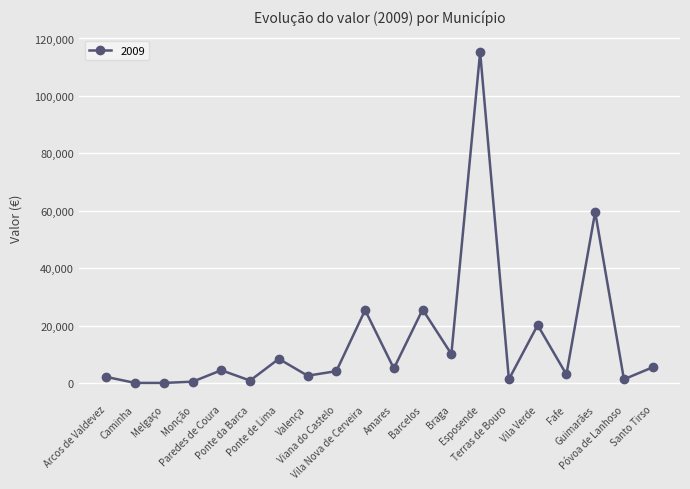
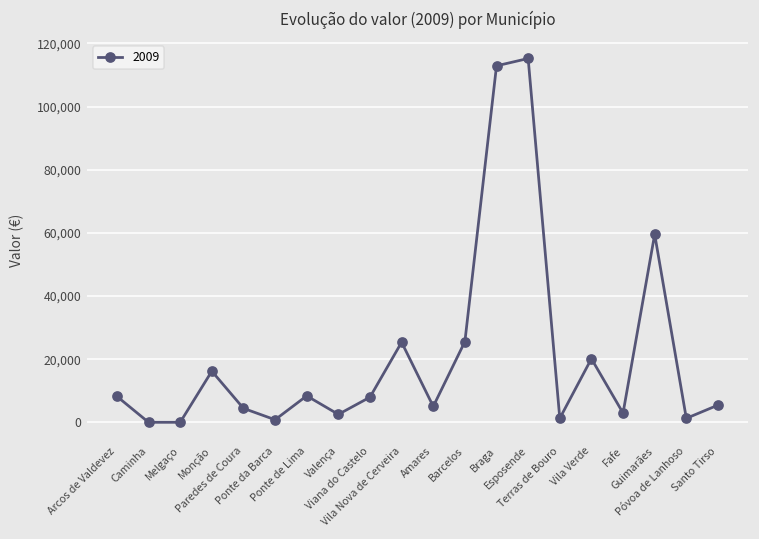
  {
-   "Arcos de Valdevez": "2,000",
+   "Arcos de Valdevez": "8,000",
    "Caminha": "0",
    "Melgaço": "0",
-   "Monção": "0",
+   "Monção": "16,000",
    "Paredes de Coura": "4,000",
    "Ponte da Barca": "1,000",
    "Ponte de Lima": "8,000",
    "Valença": "3,000",
-   "Viana do Castelo": "4,000",
+   "Viana do Castelo": "8,000",
    "Vila Nova de Cerveira": "25,000",
    "Amares": "5,000",
    "Barcelos": "26,000",
-   "Braga": "10,000",
+   "Braga": "113,000",
    "Esposende": "115,000",
    "Terras de Bouro": "1,000",
    "Vila Verde": "20,000",
    "Fafe": "3,000",
    "Guimarães": "60,000",
    "Póvoa de Lanhoso": "1,000",
    "Santo Tirso": "5,000"
  }
